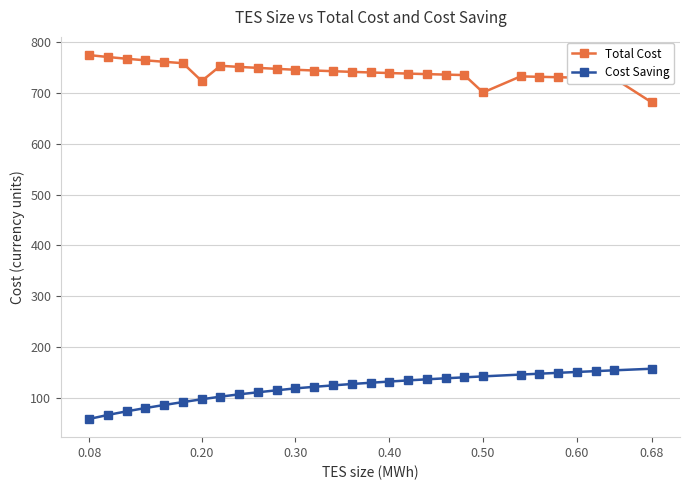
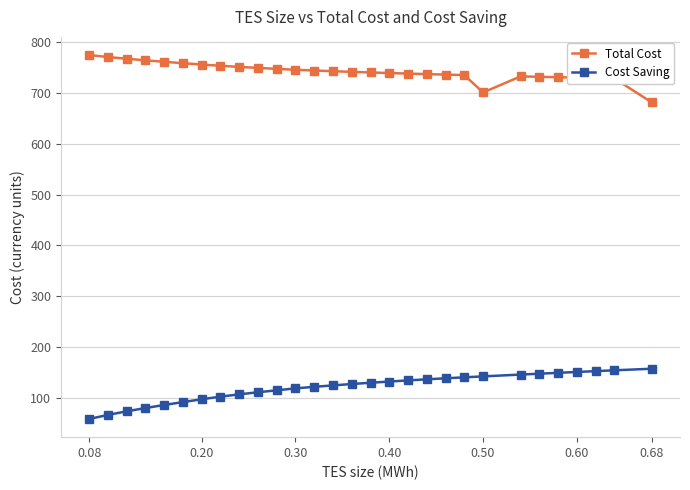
  {
    "Total Cost": {
      "0.08": 770,
-     "0.20": 720,
+     "0.20": 760,
      "0.30": 750,
      "0.40": 740,
      "0.50": 700,
      "0.68": 680
    },
    "Cost Saving": {
      "0.08": 60,
      "0.20": 100,
      "0.30": 120,
      "0.40": 130,
      "0.50": 140,
      "0.60": 150,
      "0.68": 160
    }
  }
